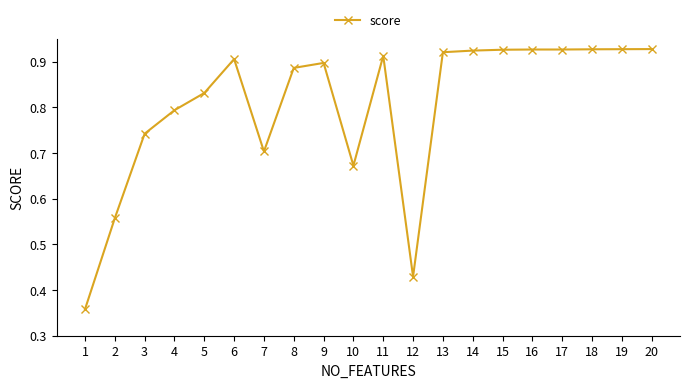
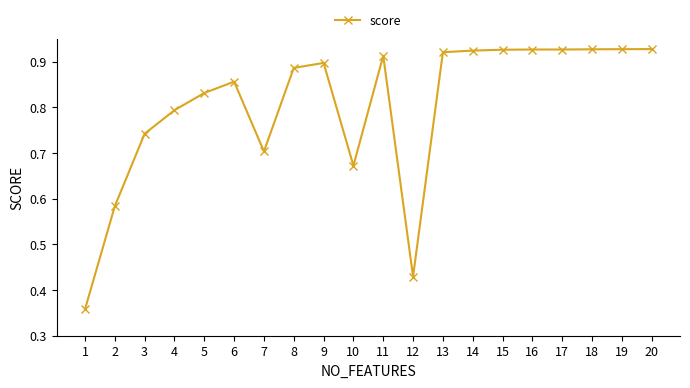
  {
    "1": 0.36,
-   "2": 0.56,
+   "2": 0.58,
    "3": 0.74,
    "4": 0.79,
    "5": 0.83,
-   "6": 0.91,
+   "6": 0.86,
    "7": 0.70,
    "8": 0.89,
    "9": 0.90,
    "10": 0.67,
    "11": 0.91,
    "12": 0.43,
    "13": 0.92,
    "14": 0.92,
    "15": 0.93,
    "16": 0.93,
    "17": 0.93,
    "18": 0.93,
    "19": 0.93,
    "20": 0.93
  }
